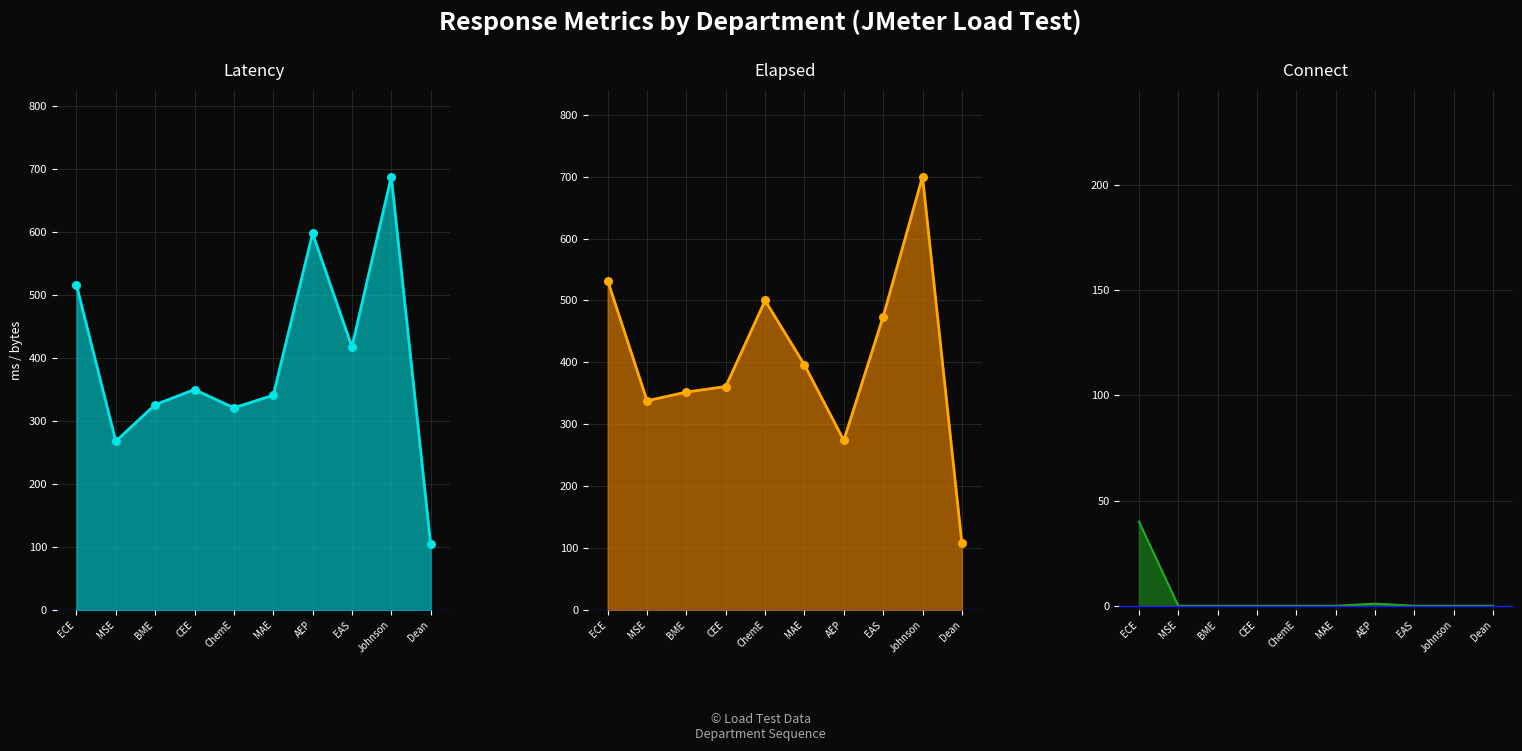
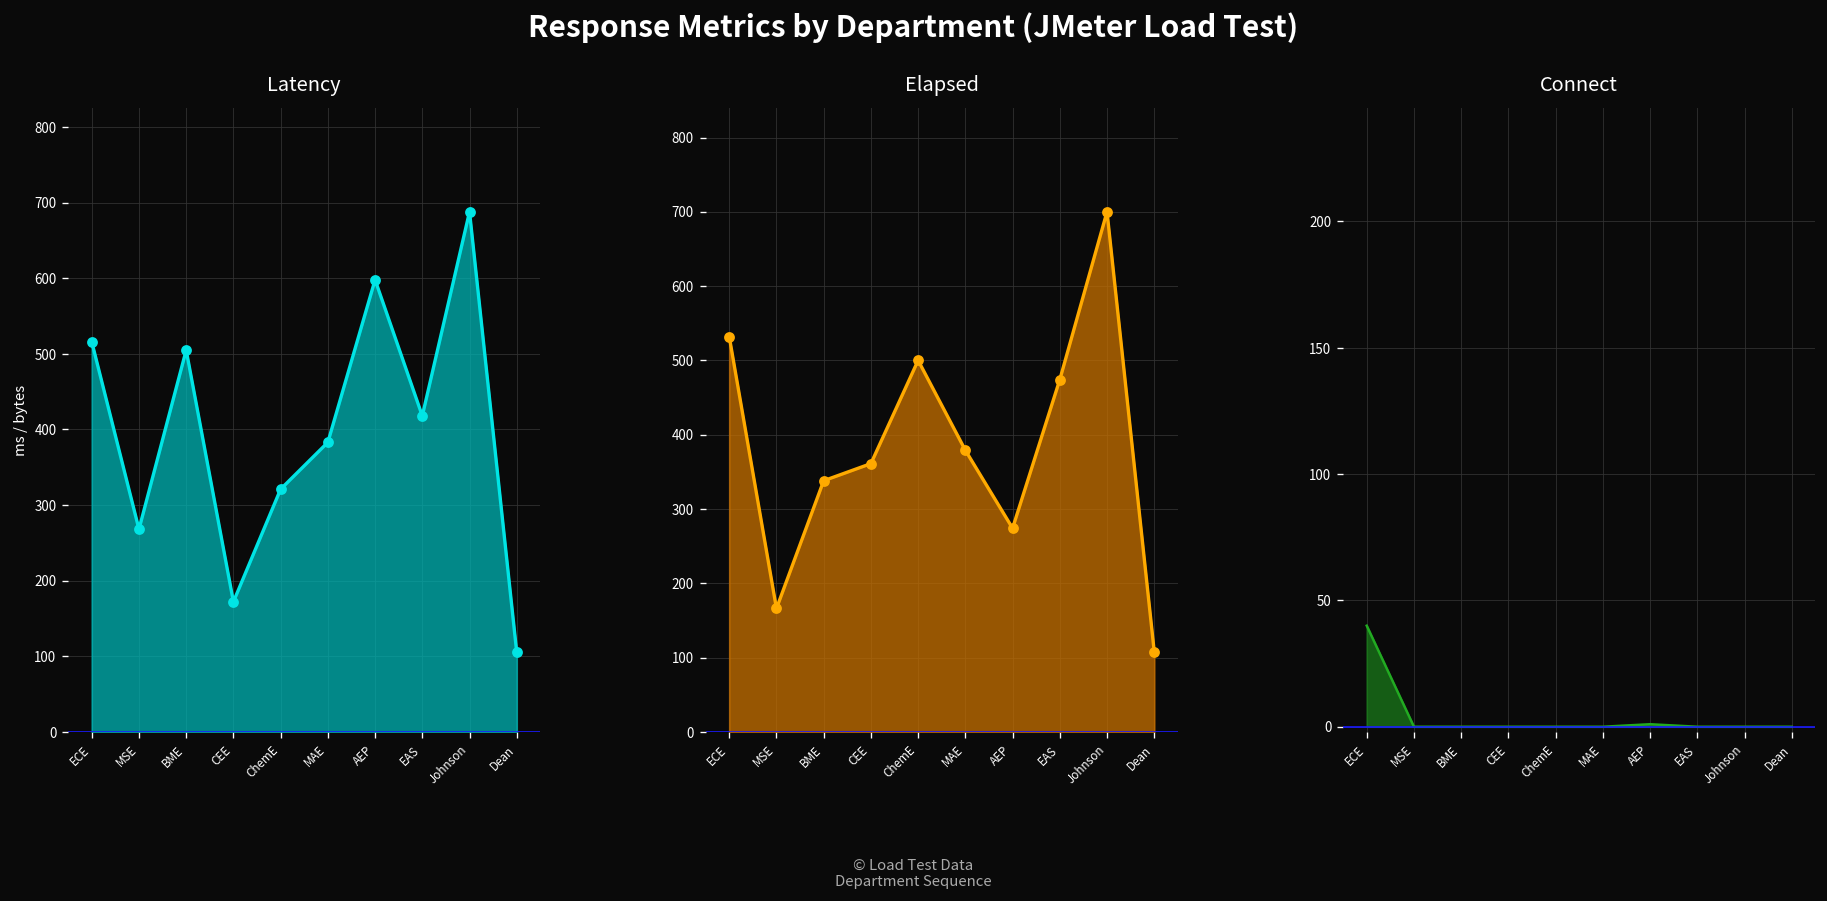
  {
    "Latency": {
      "ECE": 520,
      "MSE": 270,
-     "BME": 330,
-     "CEE": 350,
+     "BME": 510,
+     "CEE": 170,
      "ChemE": 320,
-     "MAE": 340,
+     "MAE": 380,
      "AEP": 600,
      "EAS": 420,
      "Johnson": 690,
      "Dean": 110
    },
    "Elapsed": {
      "ECE": 530,
-     "MSE": 340,
-     "BME": 350,
+     "MSE": 170,
+     "BME": 340,
      "CEE": 360,
      "ChemE": 500,
-     "MAE": 400,
+     "MAE": 380,
      "AEP": 270,
      "EAS": 470,
      "Johnson": 700,
      "Dean": 110
    },
    "Connect": {
      "ECE": 40,
      "MSE": 0,
      "BME": 0,
      "CEE": 0,
      "ChemE": 0,
      "MAE": 0,
      "AEP": 1,
      "EAS": 0,
      "Johnson": 0,
      "Dean": 0
    }
  }
